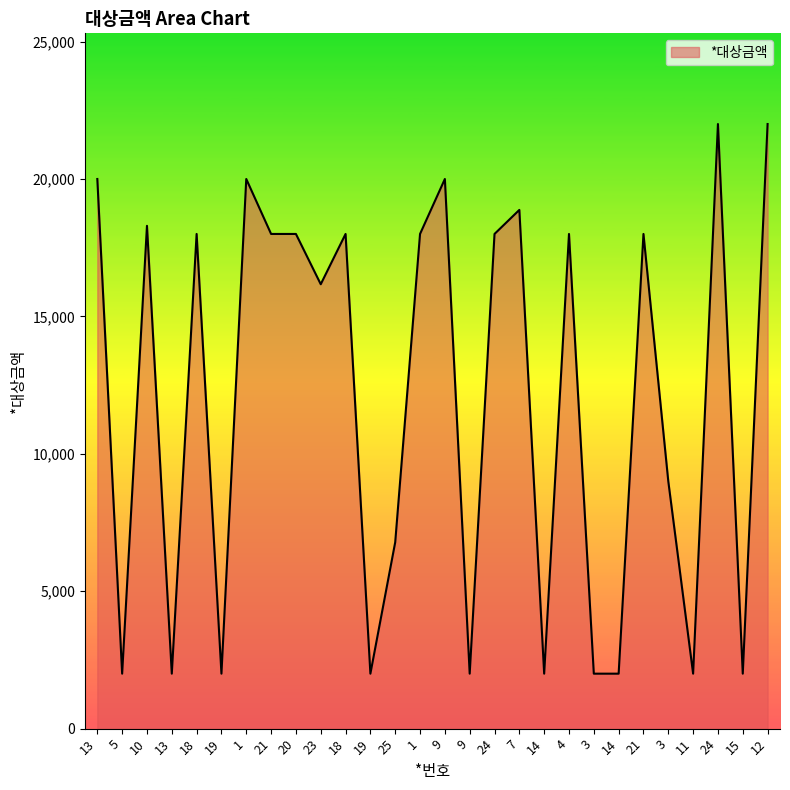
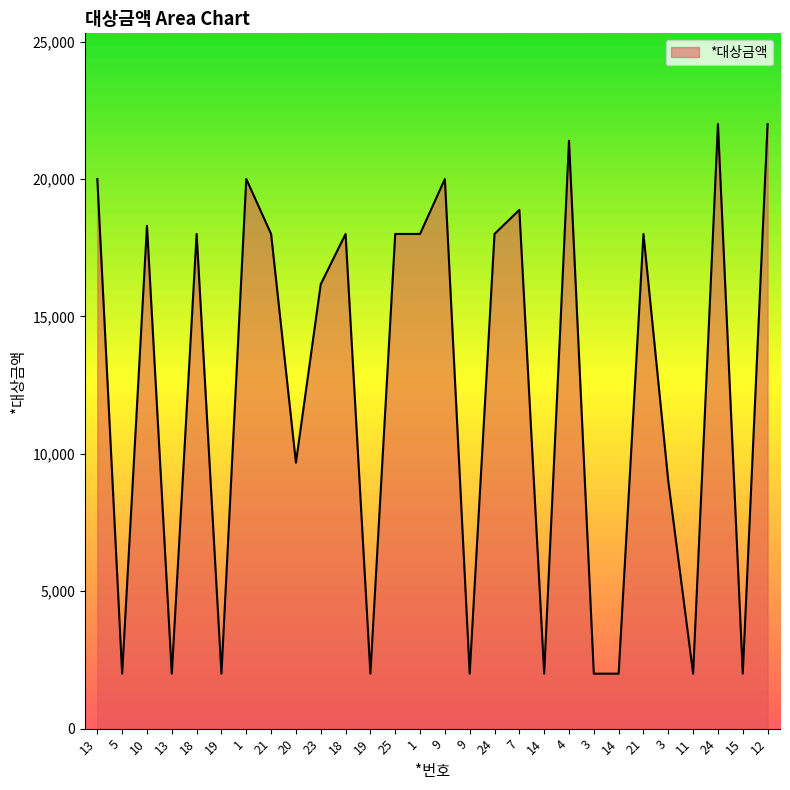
  {
    "5": "2,000",
    "10": "18,300",
-   "20": "18,000",
+   "20": "9,700",
    "23": "16,200",
-   "25": "6,800",
+   "25": "18,000",
    "7": "18,900",
-   "4": "18,000",
+   "4": "21,400",
    "11": "2,000",
    "15": "2,000",
    "12": "22,000"
  }
